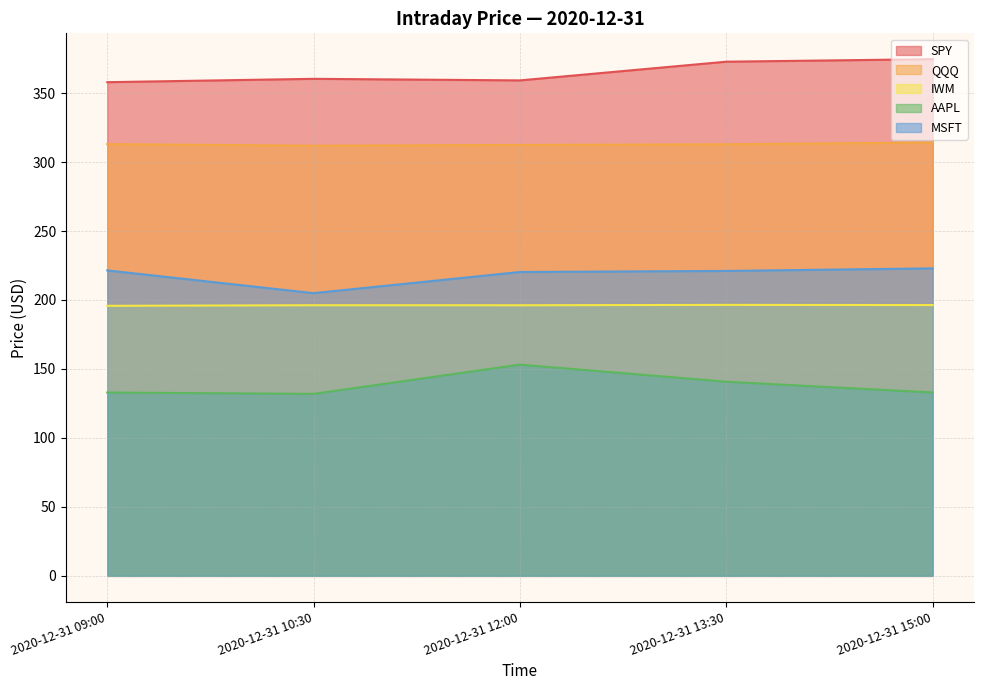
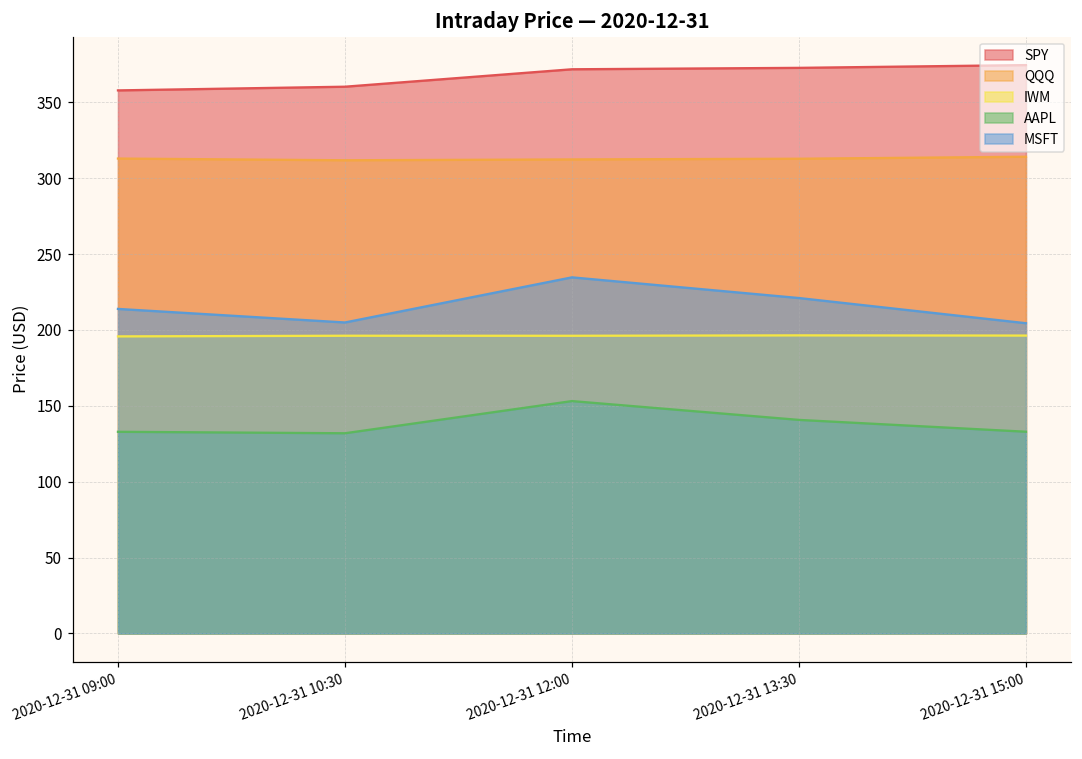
  {
    "SPY": {
      "2020-12-31 09:00": 358,
      "2020-12-31 10:30": 360,
-     "2020-12-31 12:00": 359,
+     "2020-12-31 12:00": 372,
      "2020-12-31 13:30": 373
    },
    "AAPL": {
      "2020-12-31 09:00": 133,
      "2020-12-31 10:30": 132,
      "2020-12-31 12:00": 153,
      "2020-12-31 13:30": 141,
      "2020-12-31 15:00": 133
    },
    "MSFT": {
-     "2020-12-31 09:00": 221,
+     "2020-12-31 09:00": 214,
      "2020-12-31 10:30": 205,
-     "2020-12-31 12:00": 220,
+     "2020-12-31 12:00": 235,
      "2020-12-31 13:30": 221,
-     "2020-12-31 15:00": 223
+     "2020-12-31 15:00": 204
    }
  }
